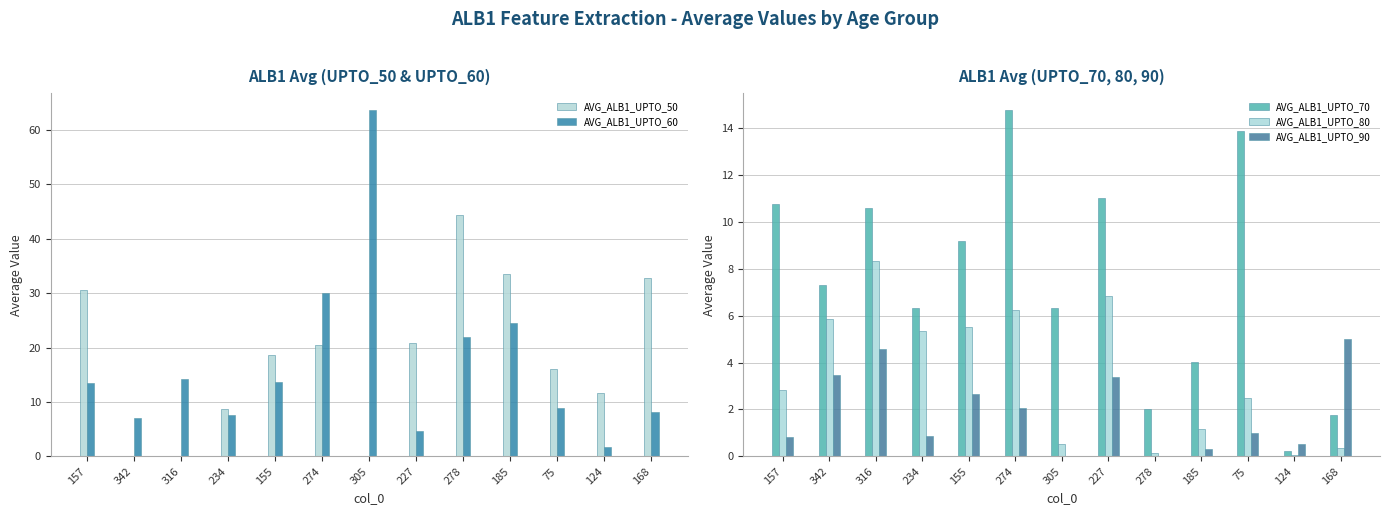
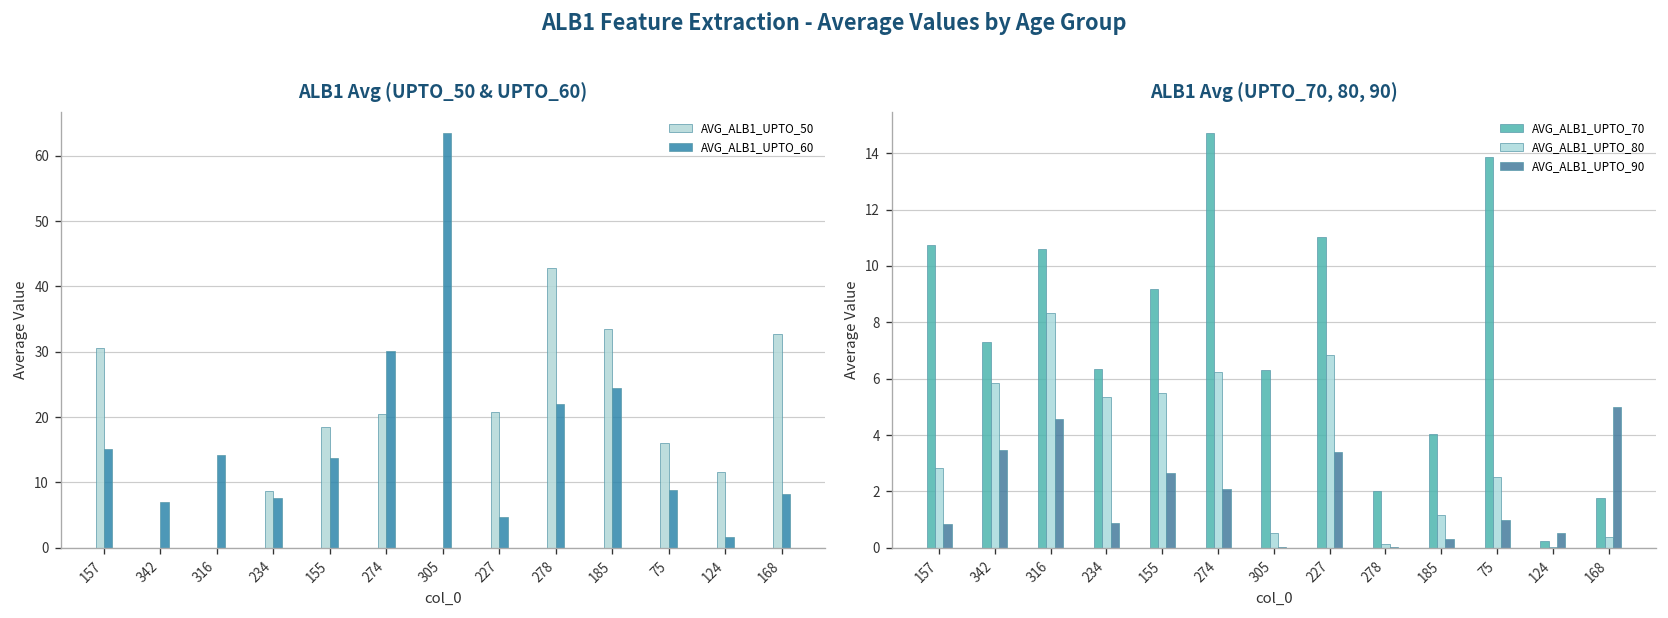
  {
    "ALB1 Avg (UPTO_50 & UPTO_60)": {
      "AVG_ALB1_UPTO_50": {
        "157": 31,
        "342": 0,
        "316": 0,
        "234": 9,
        "155": 19,
        "274": 20,
        "305": 0,
        "227": 21,
-       "278": 44,
+       "278": 43,
        "185": 33,
        "75": 16,
        "124": 12,
        "168": 33
      },
      "AVG_ALB1_UPTO_60": {
-       "157": 13,
+       "157": 15,
        "342": 7,
        "316": 14,
        "234": 8,
        "155": 14,
        "274": 30,
        "305": 64,
        "227": 5,
        "278": 22,
        "185": 24,
        "75": 9,
        "124": 2,
        "168": 8
      }
    },
    "ALB1 Avg (UPTO_70, 80, 90)": {
      "AVG_ALB1_UPTO_70": {
        "157": 10.7,
        "342": 7.3,
        "316": 10.6,
        "234": 6.3,
        "155": 9.2,
        "274": 14.7,
        "305": 6.3,
        "227": 11.0,
        "278": 2.0,
        "185": 4.0,
        "75": 13.9,
        "124": 0.2,
        "168": 1.8
      },
      "AVG_ALB1_UPTO_80": {
        "157": 2.8,
        "342": 5.9,
        "316": 8.3,
        "234": 5.3,
        "155": 5.5,
        "274": 6.2,
        "305": 0.5,
        "227": 6.8,
        "278": 0.1,
        "185": 1.2,
        "75": 2.5,
        "168": 0.4
      },
      "AVG_ALB1_UPTO_90": {
        "157": 0.8,
        "342": 3.5,
        "316": 4.6,
        "234": 0.9,
        "155": 2.6,
        "274": 2.1,
        "227": 3.4,
        "185": 0.3,
        "75": 1.0,
        "124": 0.5,
        "168": 5.0
      }
    }
  }
